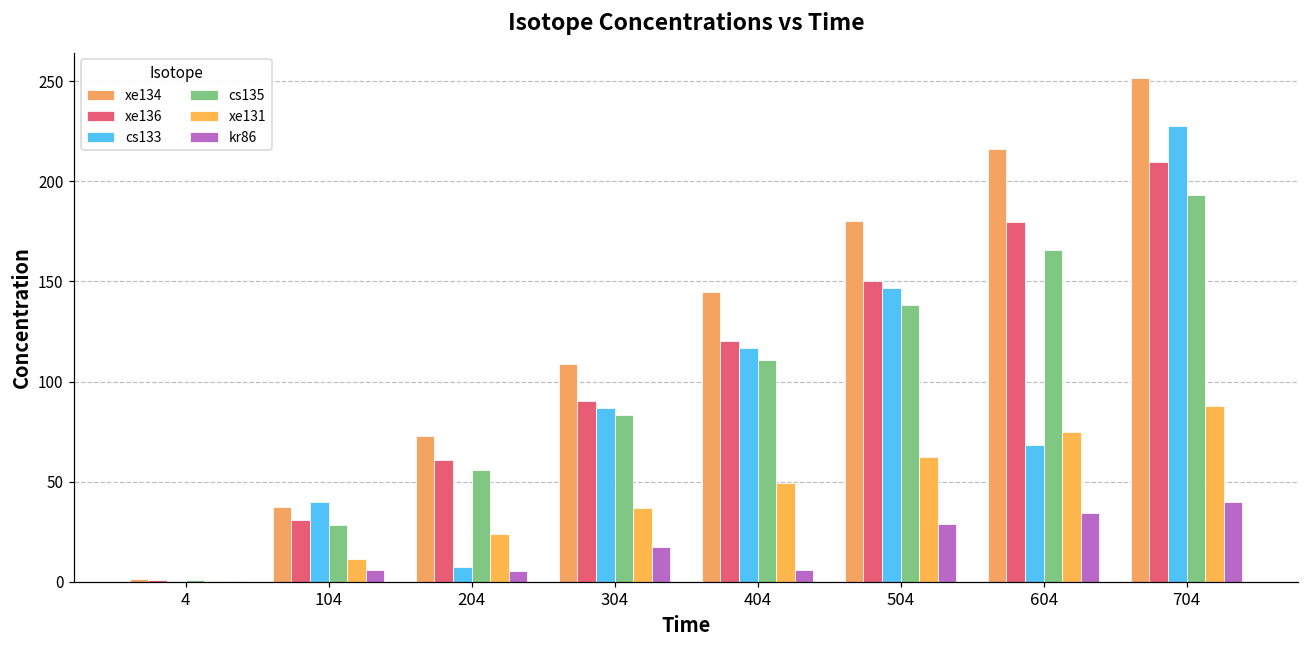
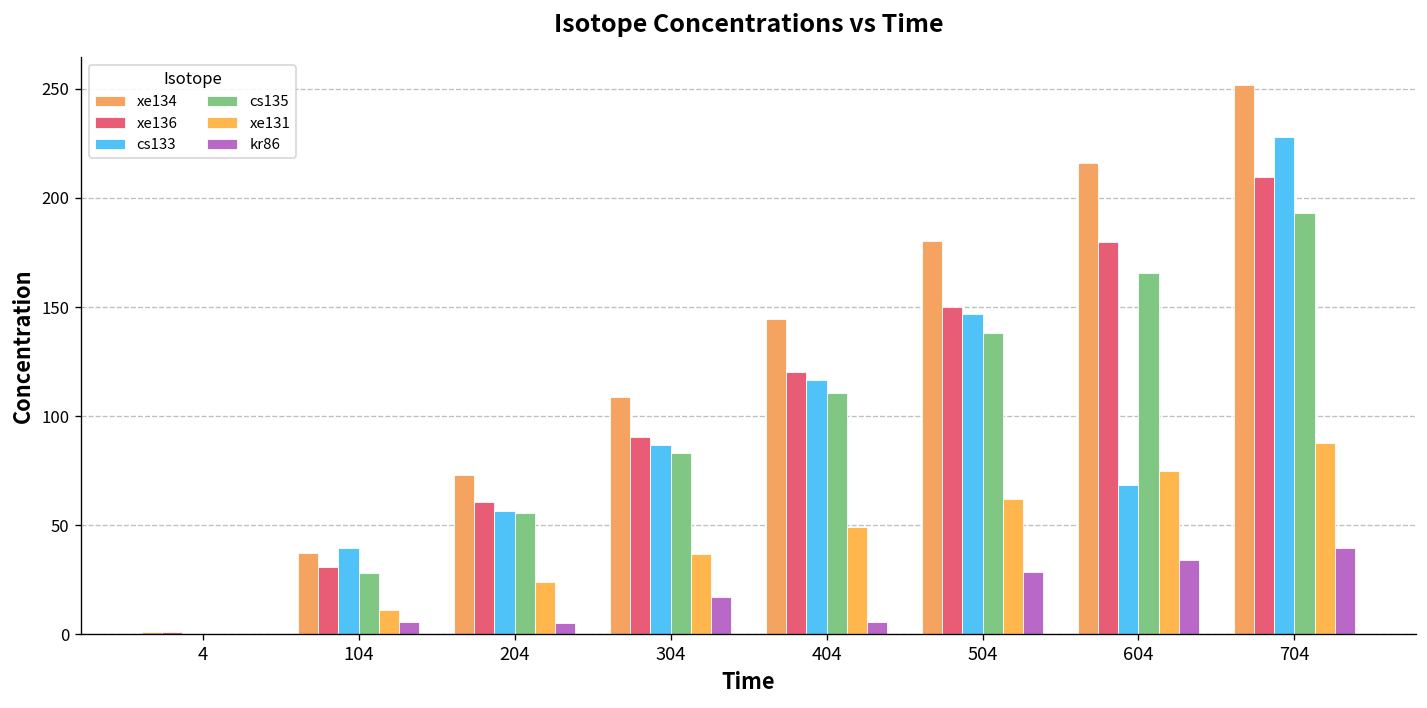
  {
    "xe136": {
      "104": 31,
      "204": 61,
      "304": 90,
      "404": 120,
      "504": 150,
      "604": 180,
      "704": 210
    },
    "cs133": {
      "104": 40,
-     "204": 7,
+     "204": 57,
      "304": 87,
      "404": 117,
      "504": 147,
      "604": 68,
      "704": 228
    },
    "cs135": {
      "104": 28,
      "204": 56,
      "304": 83,
      "404": 111,
      "504": 138,
      "604": 165,
      "704": 193
    },
    "kr86": {
      "104": 6,
      "204": 5,
      "304": 17,
      "404": 6,
      "504": 29,
      "604": 34,
      "704": 40
    }
  }
